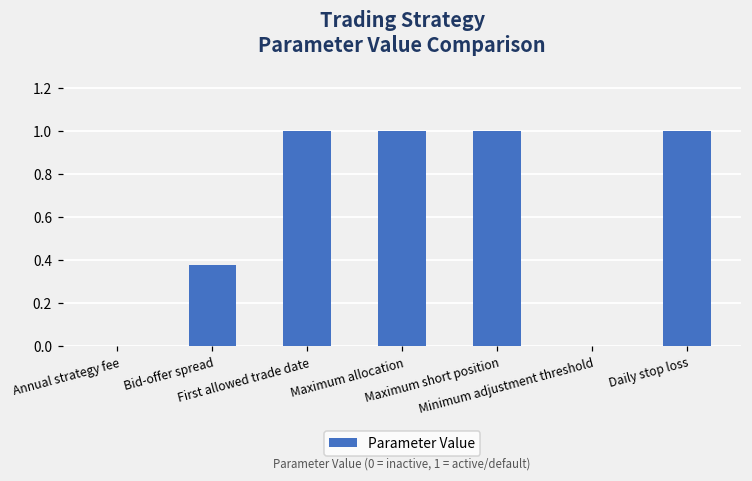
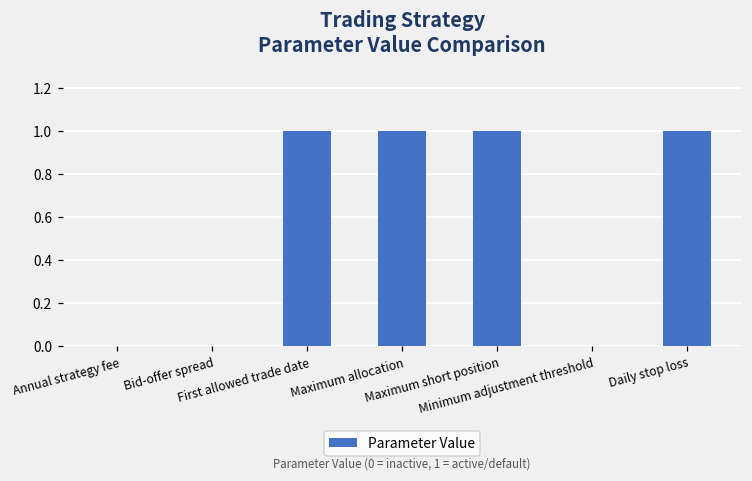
  {
    "Annual strategy fee": 0.00,
-   "Bid-offer spread": 0.38,
+   "Bid-offer spread": 0.00,
    "First allowed trade date": 1.00,
    "Maximum allocation": 1.00,
    "Maximum short position": 1.00,
    "Minimum adjustment threshold": 0.00,
    "Daily stop loss": 1.00
  }
